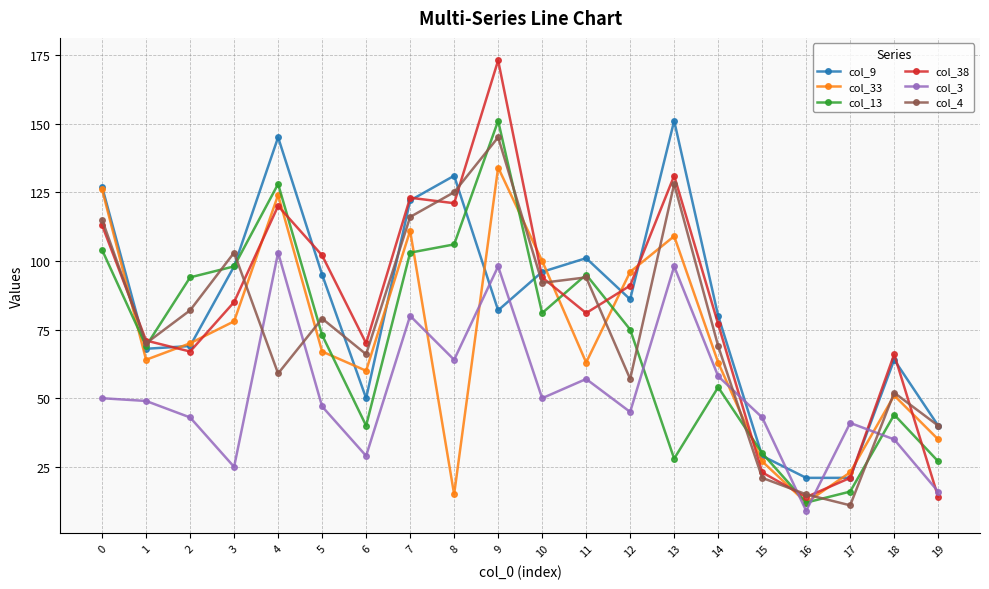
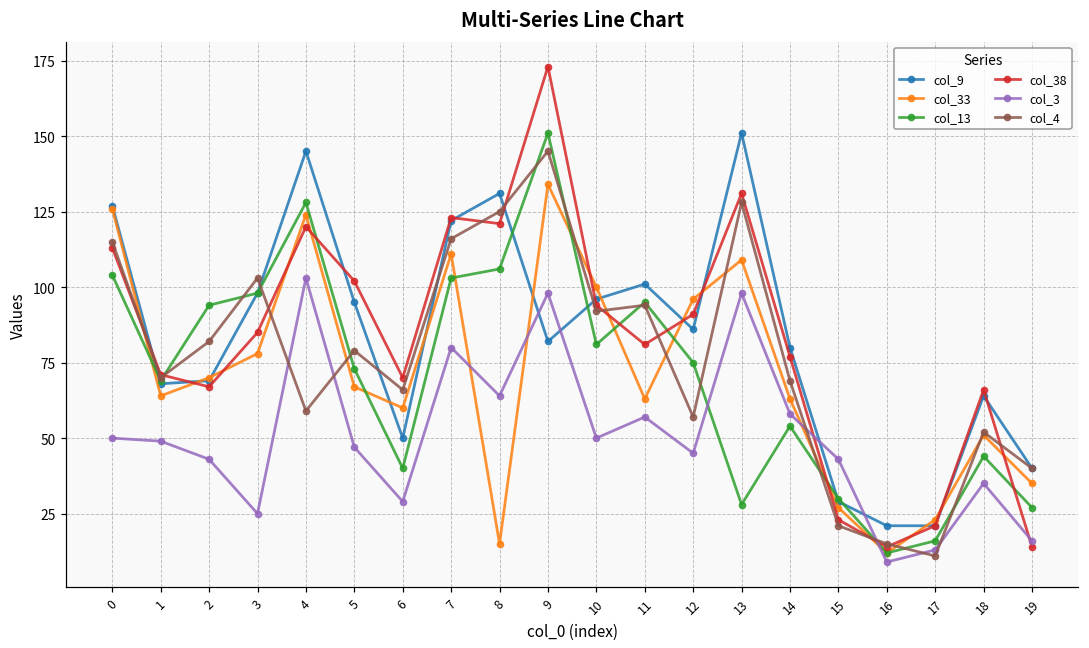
  {
    "col_9": {
      "0": 127,
      "1": 68,
      "2": 69,
      "4": 145,
      "5": 95,
      "6": 50,
      "7": 122,
      "8": 131,
      "9": 82,
      "10": 96,
      "11": 101,
      "12": 86,
      "13": 151,
      "14": 80,
      "15": 29,
      "16": 21,
      "18": 64
    },
    "col_33": {
      "0": 126,
      "1": 64,
      "2": 70,
      "3": 78,
      "4": 124,
      "5": 67,
      "6": 60,
      "7": 111,
      "8": 15,
      "9": 134,
      "10": 100,
      "11": 63,
      "12": 96,
      "13": 109,
      "14": 63,
      "15": 27,
      "17": 23,
      "18": 51,
      "19": 35
    },
    "col_13": {
      "0": 104,
      "1": 69,
      "2": 94,
      "4": 128,
      "5": 73,
      "6": 40,
      "7": 103,
      "8": 106,
      "9": 151,
      "10": 81,
      "11": 95,
      "12": 75,
      "13": 28,
      "14": 54,
      "15": 30,
      "17": 16,
      "18": 44,
      "19": 27
    },
    "col_38": {
      "0": 113,
      "1": 71,
      "2": 67,
      "3": 85,
      "4": 120,
      "5": 102,
      "6": 70,
      "7": 123,
      "8": 121,
      "9": 173,
      "10": 94,
      "11": 81,
      "12": 91,
      "13": 131,
      "14": 77,
      "15": 23,
      "16": 14,
      "18": 66,
      "19": 14
    },
    "col_3": {
      "0": 50,
      "1": 49,
      "2": 43,
      "3": 25,
      "4": 103,
      "5": 47,
      "6": 29,
      "7": 80,
      "8": 64,
      "9": 98,
      "10": 50,
      "11": 57,
      "12": 45,
      "13": 98,
      "14": 58,
      "15": 43,
      "16": 9,
-     "17": 41,
+     "17": 13,
      "18": 35,
      "19": 16
    },
    "col_4": {
      "0": 115,
      "1": 70,
      "2": 82,
      "3": 103,
      "4": 59,
      "5": 79,
      "6": 66,
      "7": 116,
      "8": 125,
      "9": 145,
      "10": 92,
      "11": 94,
      "12": 57,
      "13": 128,
      "14": 69,
      "15": 21,
      "16": 15,
      "17": 11,
      "18": 52
    }
  }
